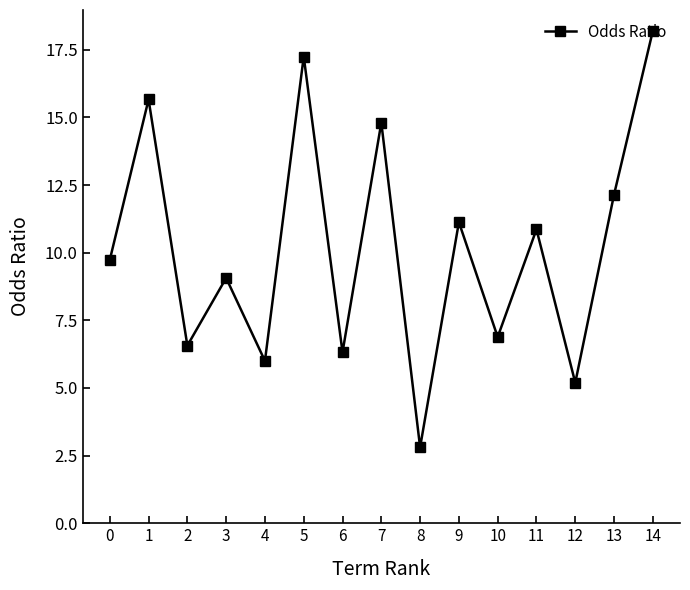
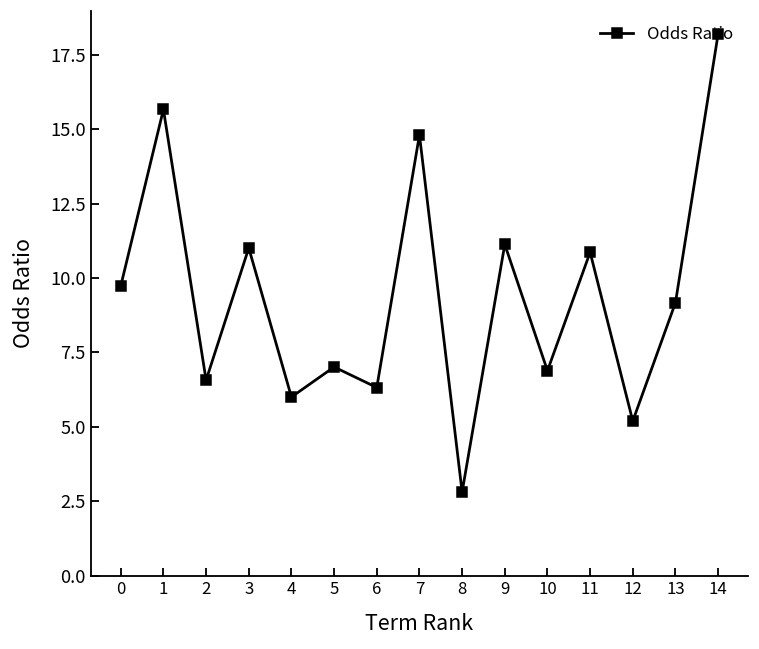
  {
    "0": 9.7,
    "1": 15.7,
    "2": 6.6,
-   "3": 9.1,
+   "3": 11.0,
    "4": 6.0,
-   "5": 17.3,
+   "5": 7.0,
    "6": 6.3,
    "7": 14.8,
    "8": 2.8,
    "9": 11.1,
    "10": 6.9,
    "11": 10.9,
    "12": 5.2,
-   "13": 12.2,
+   "13": 9.2,
    "14": 18.2
  }
